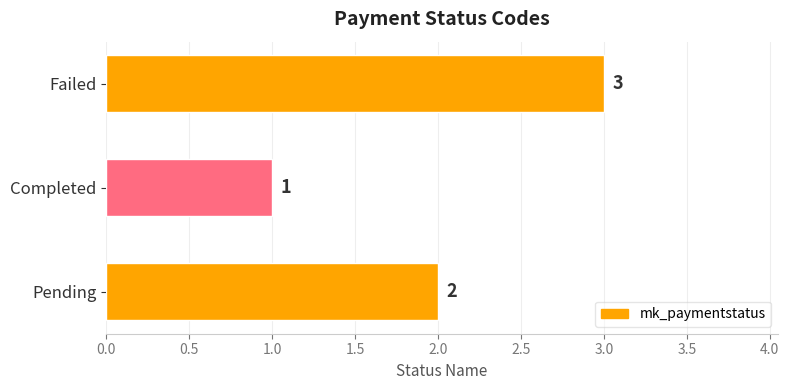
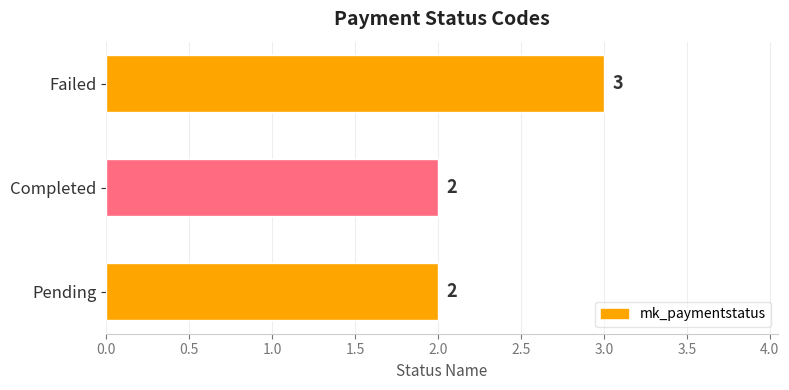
  {
    "Failed": 3,
-   "Completed": 1,
+   "Completed": 2,
    "Pending": 2
  }
